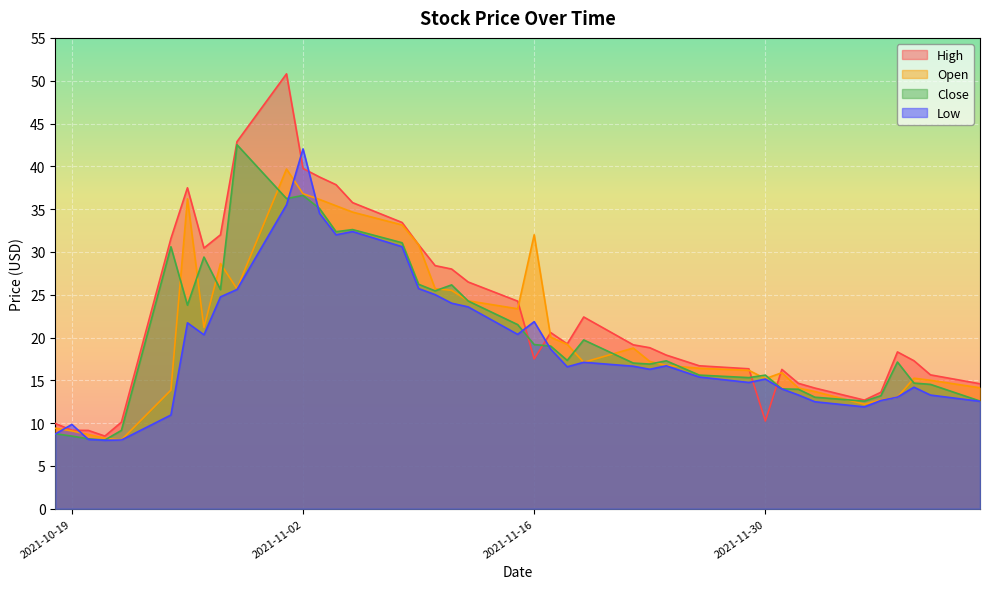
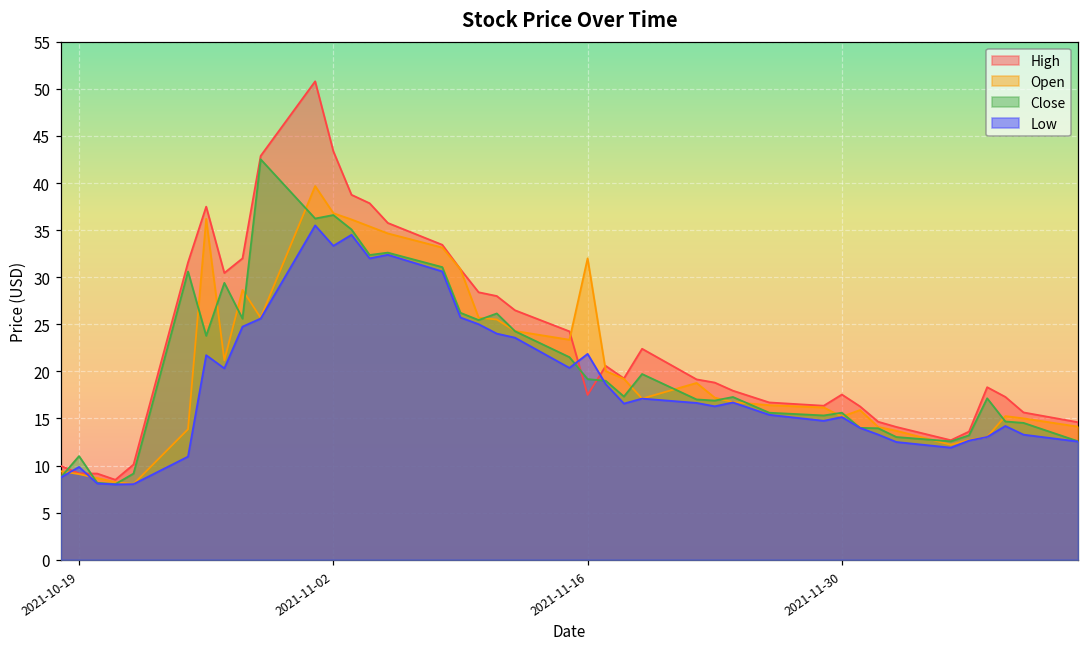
  {
    "High": {
-     "2021-11-02": 40,
+     "2021-11-02": 43,
      "2021-11-16": 18,
-     "2021-11-30": 10
+     "2021-11-30": 18
    },
    "Open": {
      "2021-11-16": 32
    },
    "Close": {
-     "2021-10-19": 8,
+     "2021-10-19": 11,
      "2021-11-16": 19,
      "2021-11-30": 16
    },
    "Low": {
      "2021-10-19": 10,
-     "2021-11-02": 42,
+     "2021-11-02": 33,
      "2021-11-16": 22
    }
  }
